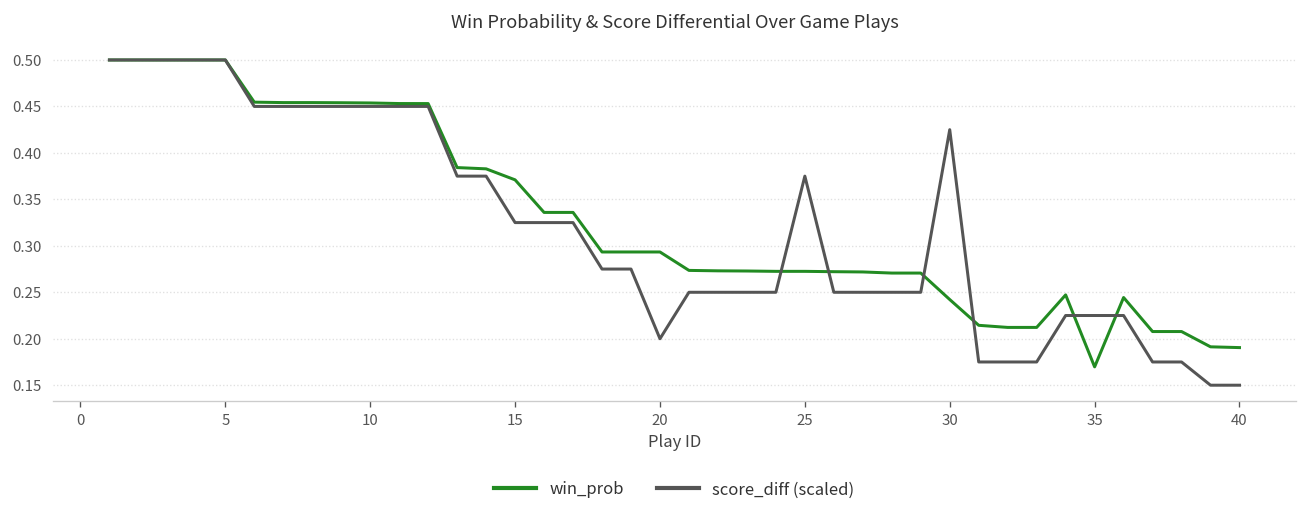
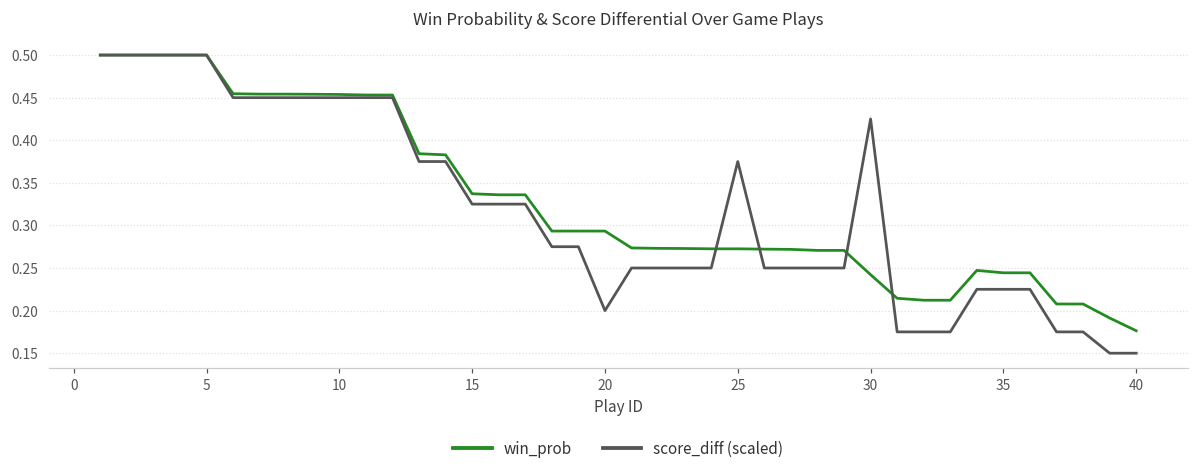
  {
    "win_prob": {
      "10": 0.45,
-     "15": 0.37,
+     "15": 0.34,
      "20": 0.29,
      "25": 0.27,
      "30": 0.24,
-     "35": 0.17,
-     "40": 0.19
+     "35": 0.24,
+     "40": 0.18
    },
    "score_diff (scaled)": {
      "10": 0.45,
      "15": 0.33,
      "20": 0.20,
      "25": 0.38,
      "30": 0.43,
      "35": 0.22,
      "40": 0.15
    }
  }
